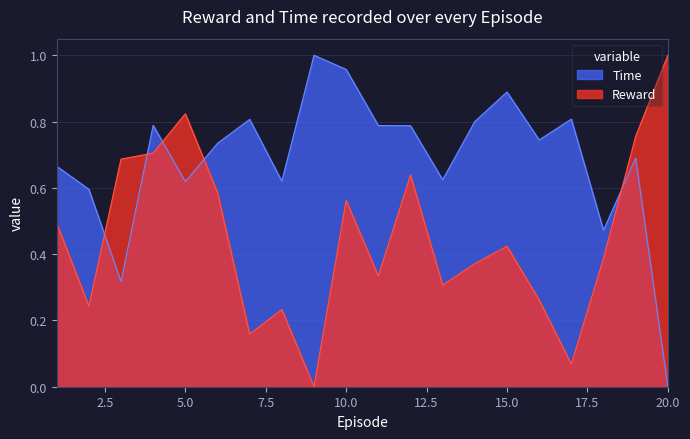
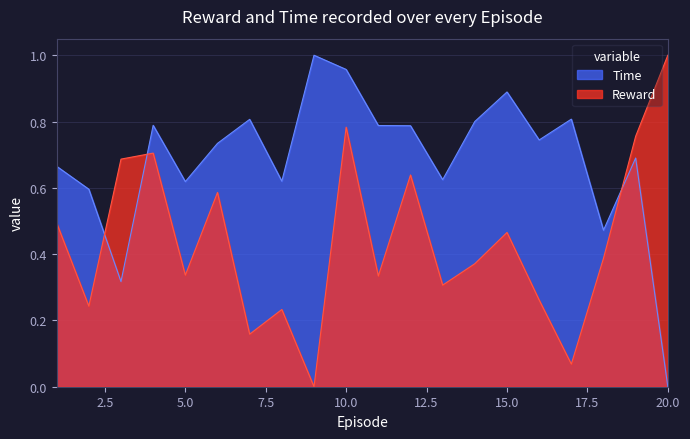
  {
    "Time": {
      "5.0": 0.62,
      "10.0": 0.96,
      "15.0": 0.89,
      "20.0": 0.00
    },
    "Reward": {
-     "5.0": 0.82,
-     "10.0": 0.56,
-     "15.0": 0.42,
+     "5.0": 0.34,
+     "10.0": 0.78,
+     "15.0": 0.47,
      "20.0": 1.00
    }
  }
